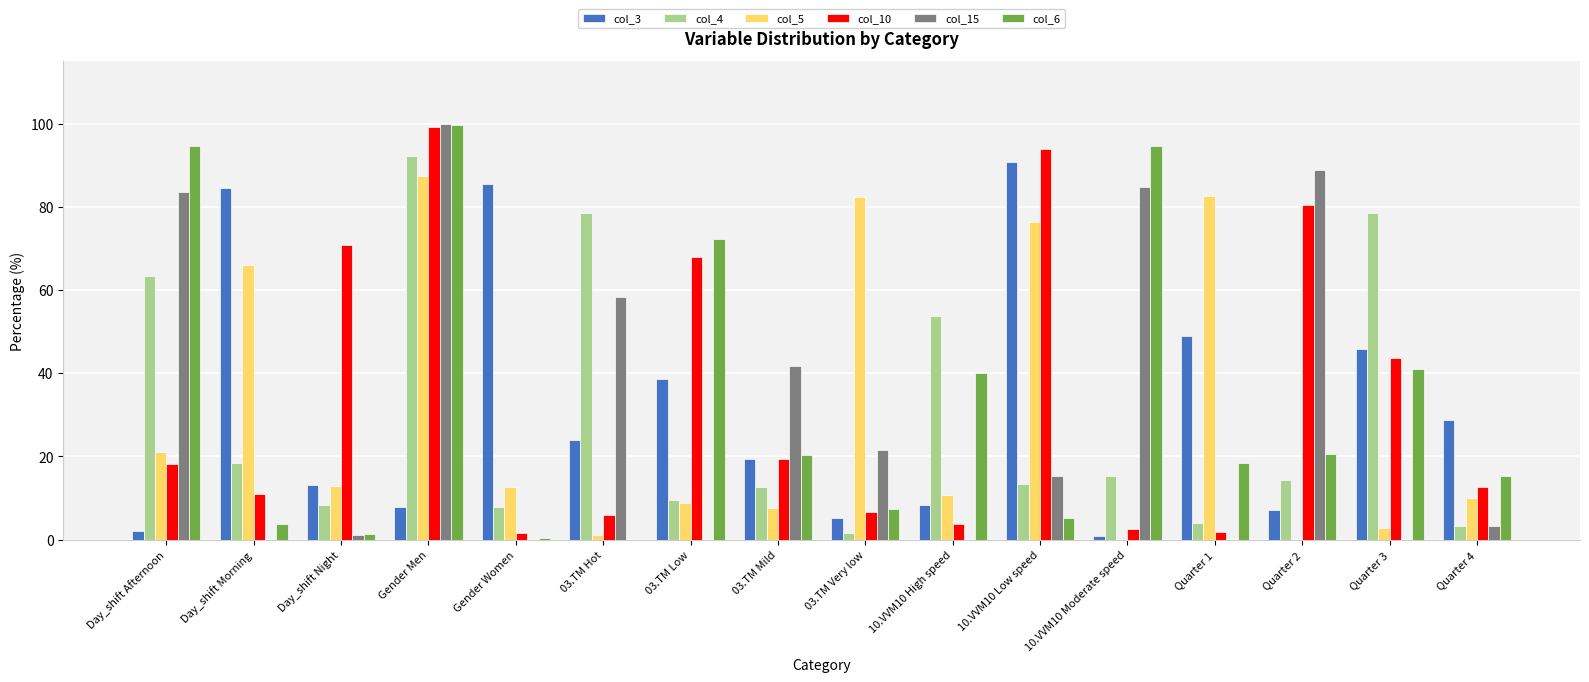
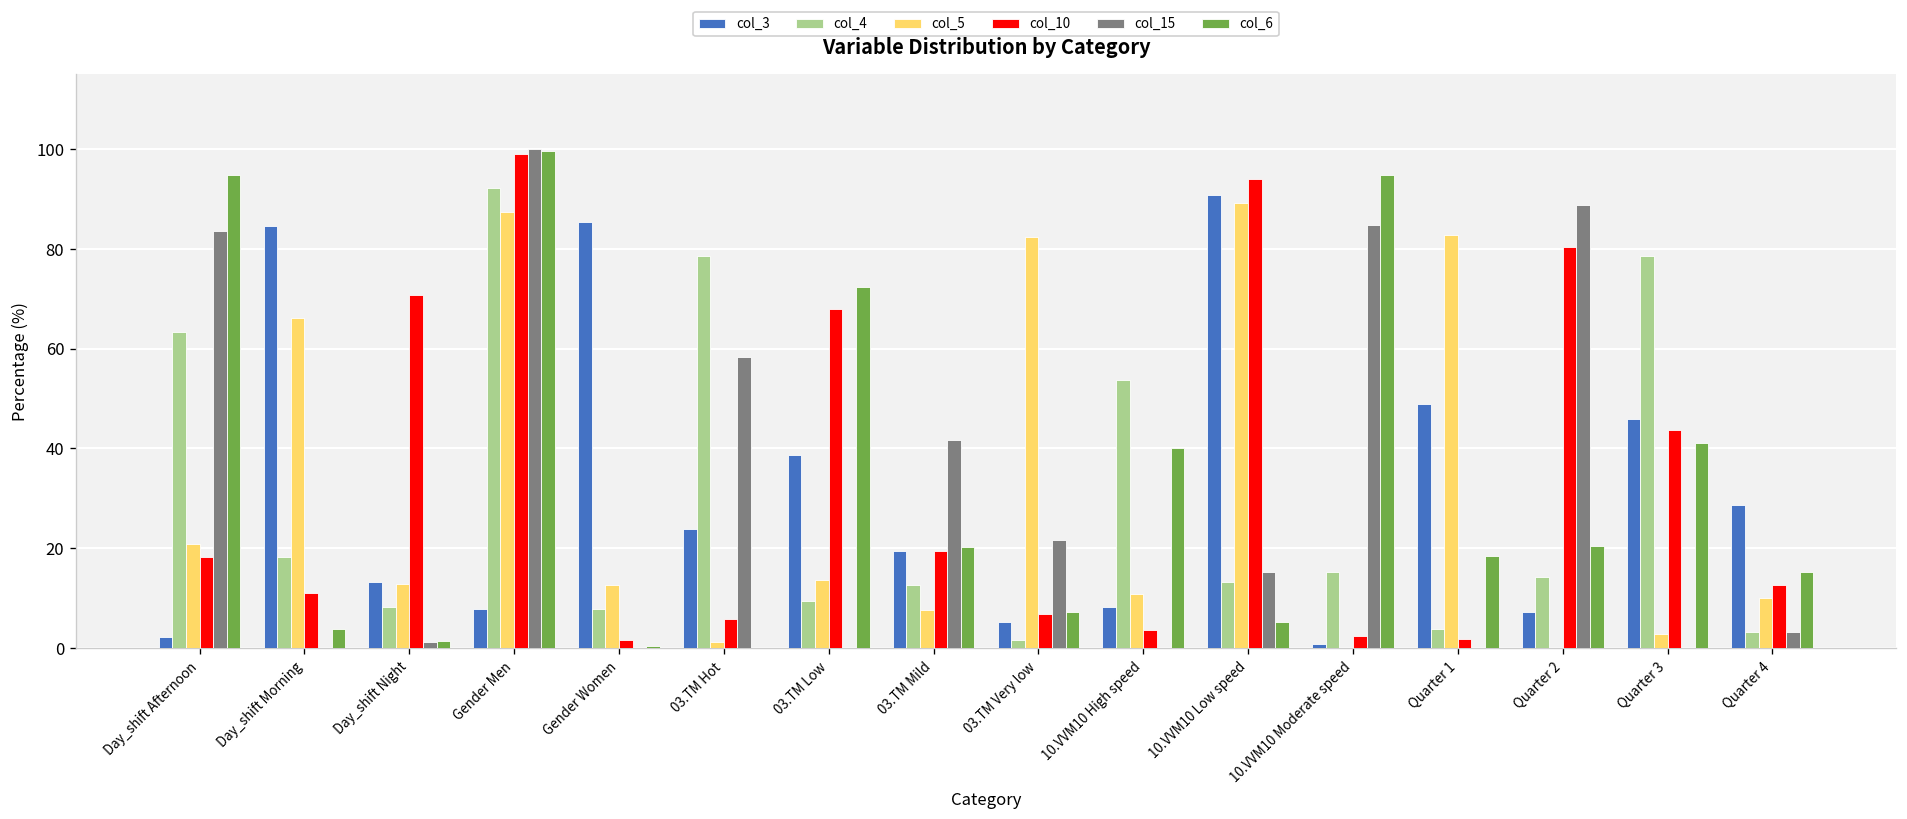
  {
    "col_3": {
      "Day_shift Afternoon": 2,
      "Day_shift Morning": 85,
      "Day_shift Night": 13,
      "Gender Men": 8,
      "Gender Women": 85,
      "03.TM Hot": 24,
      "03.TM Low": 39,
      "03.TM Mild": 19,
      "03.TM Very low": 5,
      "10.VVM10 High speed": 8,
      "10.VVM10 Low speed": 91,
      "10.VVM10 Moderate speed": 1,
      "Quarter 1": 49,
      "Quarter 2": 7,
      "Quarter 3": 46,
      "Quarter 4": 29
    },
    "col_4": {
      "Day_shift Afternoon": 63,
      "Day_shift Morning": 18,
      "Day_shift Night": 8,
      "Gender Men": 92,
      "Gender Women": 8,
      "03.TM Hot": 79,
      "03.TM Low": 9,
      "03.TM Mild": 13,
      "03.TM Very low": 2,
      "10.VVM10 High speed": 54,
      "10.VVM10 Low speed": 13,
      "10.VVM10 Moderate speed": 15,
      "Quarter 1": 4,
      "Quarter 2": 14,
      "Quarter 3": 79,
      "Quarter 4": 3
    },
    "col_5": {
      "Day_shift Afternoon": 21,
      "Day_shift Morning": 66,
      "Day_shift Night": 13,
      "Gender Men": 87,
      "Gender Women": 13,
      "03.TM Hot": 1,
-     "03.TM Low": 9,
+     "03.TM Low": 14,
      "03.TM Mild": 8,
      "03.TM Very low": 82,
      "10.VVM10 High speed": 11,
-     "10.VVM10 Low speed": 76,
+     "10.VVM10 Low speed": 89,
      "10.VVM10 Moderate speed": 0,
      "Quarter 1": 83,
      "Quarter 2": 0,
      "Quarter 3": 3,
      "Quarter 4": 10
    },
    "col_10": {
      "Day_shift Afternoon": 18,
      "Day_shift Morning": 11,
      "Day_shift Night": 71,
      "Gender Men": 99,
      "Gender Women": 2,
      "03.TM Hot": 6,
      "03.TM Low": 68,
      "03.TM Mild": 19,
      "03.TM Very low": 7,
      "10.VVM10 High speed": 4,
      "10.VVM10 Low speed": 94,
      "10.VVM10 Moderate speed": 2,
      "Quarter 1": 2,
      "Quarter 2": 80,
      "Quarter 3": 44,
      "Quarter 4": 13
    },
    "col_15": {
      "Day_shift Afternoon": 84,
      "Day_shift Morning": 0,
      "Day_shift Night": 1,
      "Gender Men": 100,
      "Gender Women": 0,
      "03.TM Hot": 58,
      "03.TM Low": 0,
      "03.TM Mild": 42,
      "03.TM Very low": 22,
      "10.VVM10 High speed": 0,
      "10.VVM10 Low speed": 15,
      "10.VVM10 Moderate speed": 85,
      "Quarter 1": 0,
      "Quarter 2": 89,
      "Quarter 3": 0,
      "Quarter 4": 3
    },
    "col_6": {
      "Day_shift Afternoon": 95,
      "Day_shift Morning": 4,
      "Day_shift Night": 1,
      "Gender Men": 100,
      "03.TM Hot": 0,
      "03.TM Low": 72,
      "03.TM Mild": 20,
      "03.TM Very low": 7,
      "10.VVM10 High speed": 40,
      "10.VVM10 Low speed": 5,
      "10.VVM10 Moderate speed": 95,
      "Quarter 1": 18,
      "Quarter 2": 21,
      "Quarter 3": 41,
      "Quarter 4": 15
    }
  }
